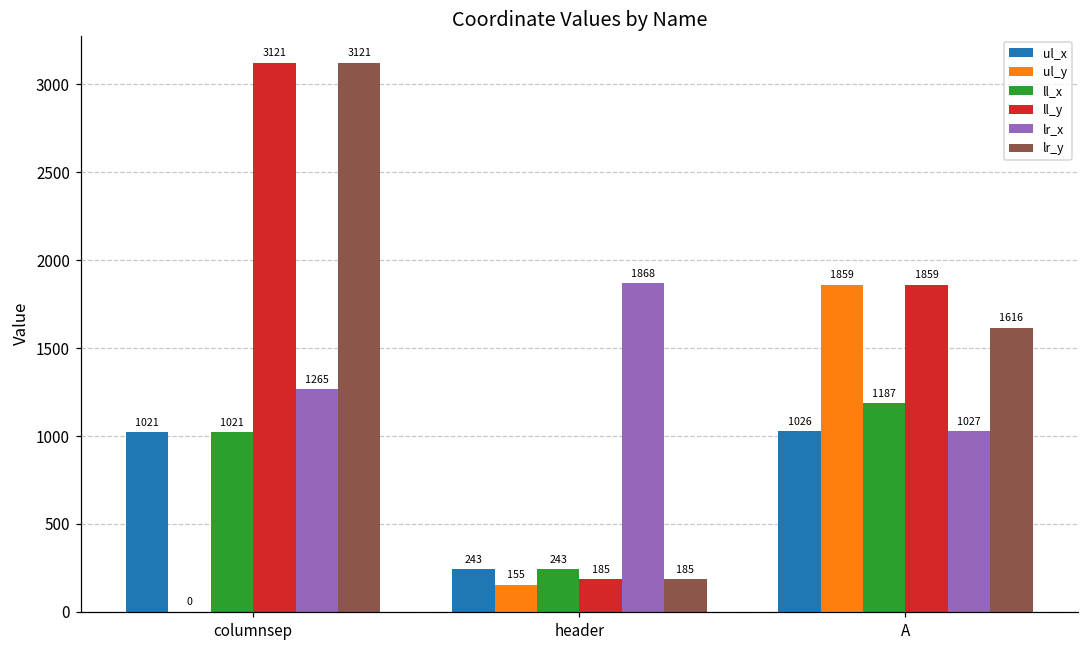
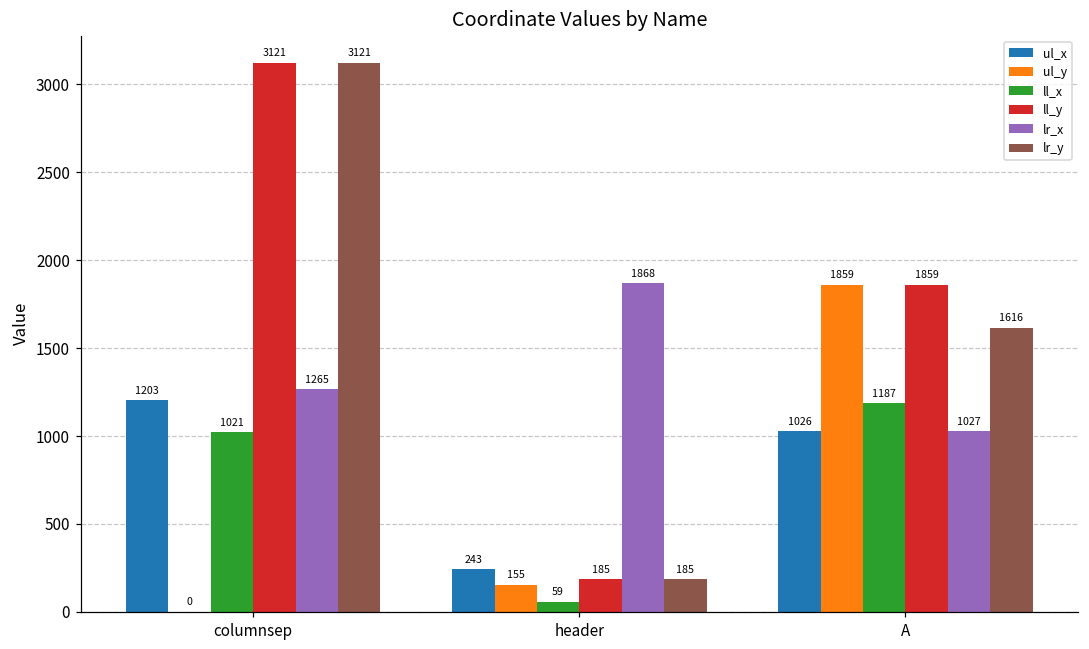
  {
    "ul_x": {
-     "columnsep": 1021,
+     "columnsep": 1203,
      "header": 243,
      "A": 1026
    },
    "ul_y": {
      "columnsep": 0,
      "header": 155,
      "A": 1859
    },
    "ll_x": {
      "columnsep": 1021,
-     "header": 243,
+     "header": 59,
      "A": 1187
    },
    "ll_y": {
      "columnsep": 3121,
      "header": 185,
      "A": 1859
    },
    "lr_x": {
      "columnsep": 1265,
      "header": 1868,
      "A": 1027
    },
    "lr_y": {
      "columnsep": 3121,
      "header": 185,
      "A": 1616
    }
  }
